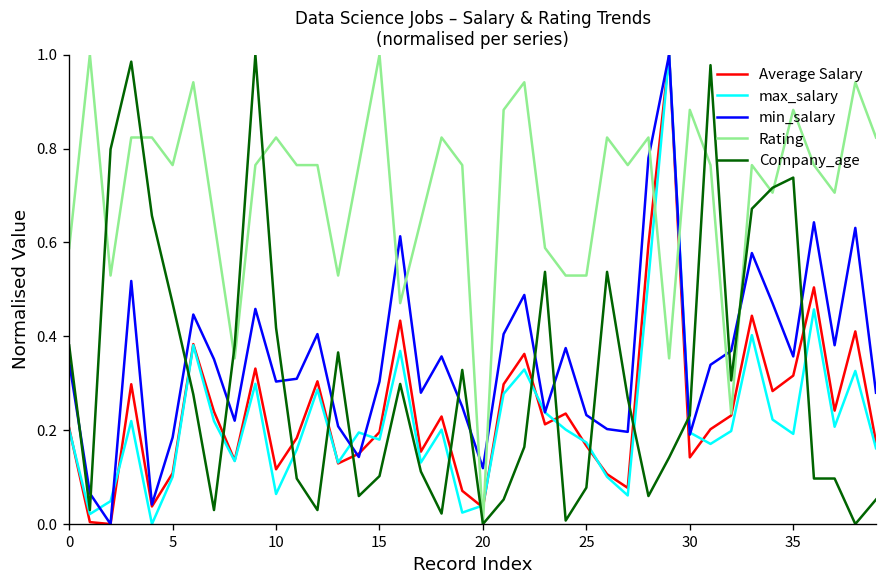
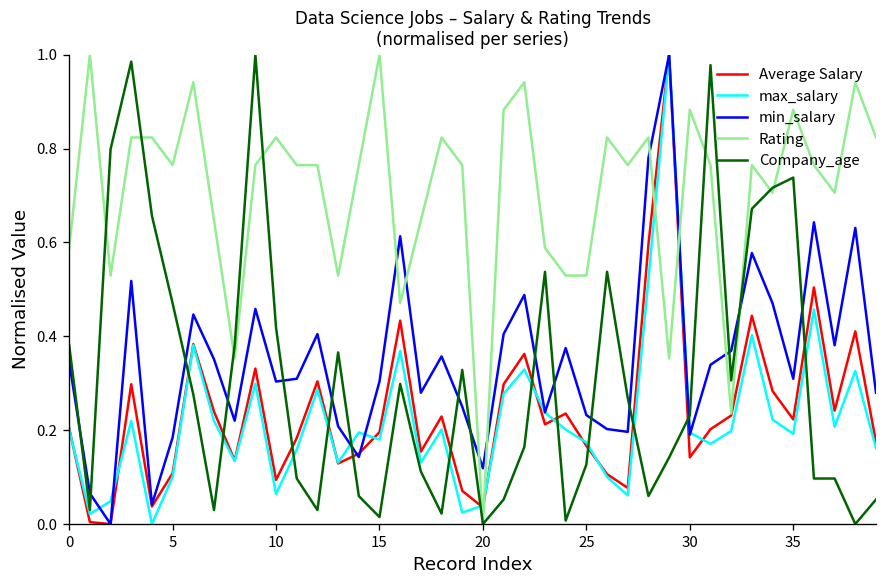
  {
    "Average Salary": {
      "5": 0.11,
-     "10": 0.12,
+     "10": 0.09,
      "15": 0.20,
      "25": 0.17,
      "30": 0.14,
-     "35": 0.32
+     "35": 0.22
    },
    "max_salary": {
      "5": 0.10,
      "10": 0.06,
      "15": 0.18,
      "25": 0.17,
      "35": 0.19
    },
    "min_salary": {
      "0": 0.35,
      "5": 0.18,
      "10": 0.30,
      "15": 0.30,
      "20": 0.12,
      "25": 0.23,
-     "35": 0.36
+     "35": 0.31
    },
    "Rating": {
      "0": 0.59,
      "5": 0.76,
      "10": 0.82,
      "15": 1.00,
      "25": 0.53,
      "30": 0.88,
      "35": 0.88
    },
    "Company_age": {
      "0": 0.38,
      "5": 0.47,
      "10": 0.42,
-     "15": 0.10,
-     "25": 0.08,
+     "15": 0.01,
+     "25": 0.13,
      "30": 0.23,
      "35": 0.74
    }
  }
